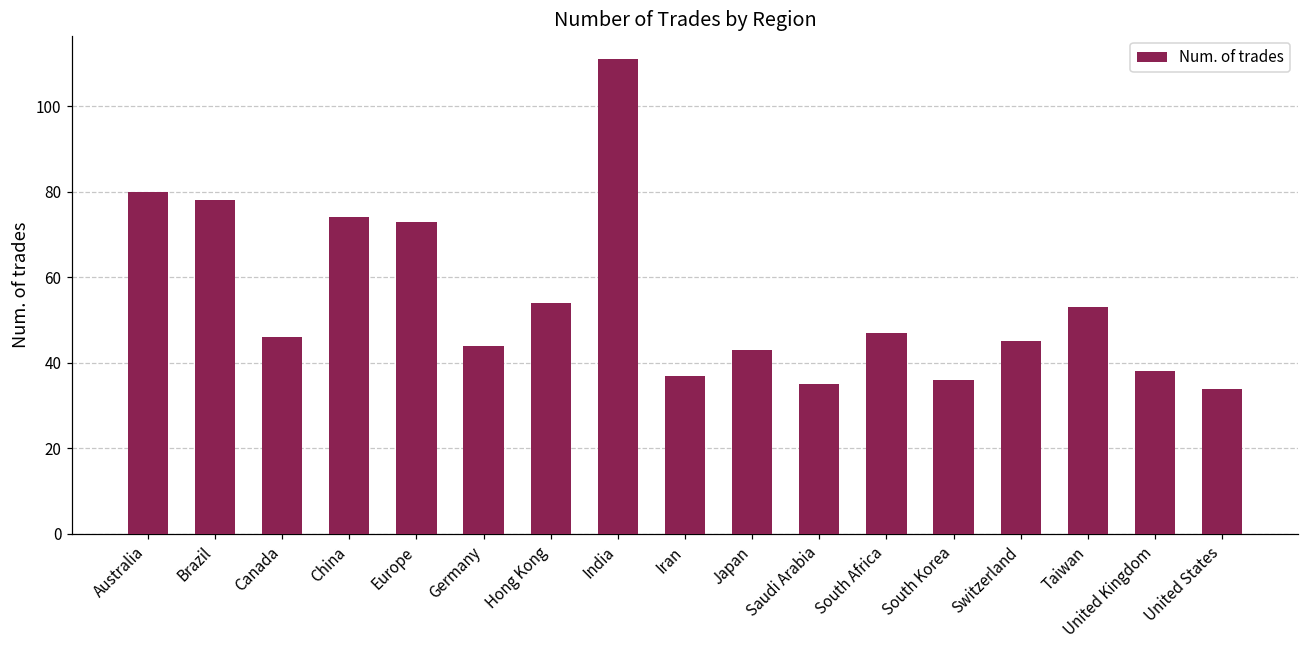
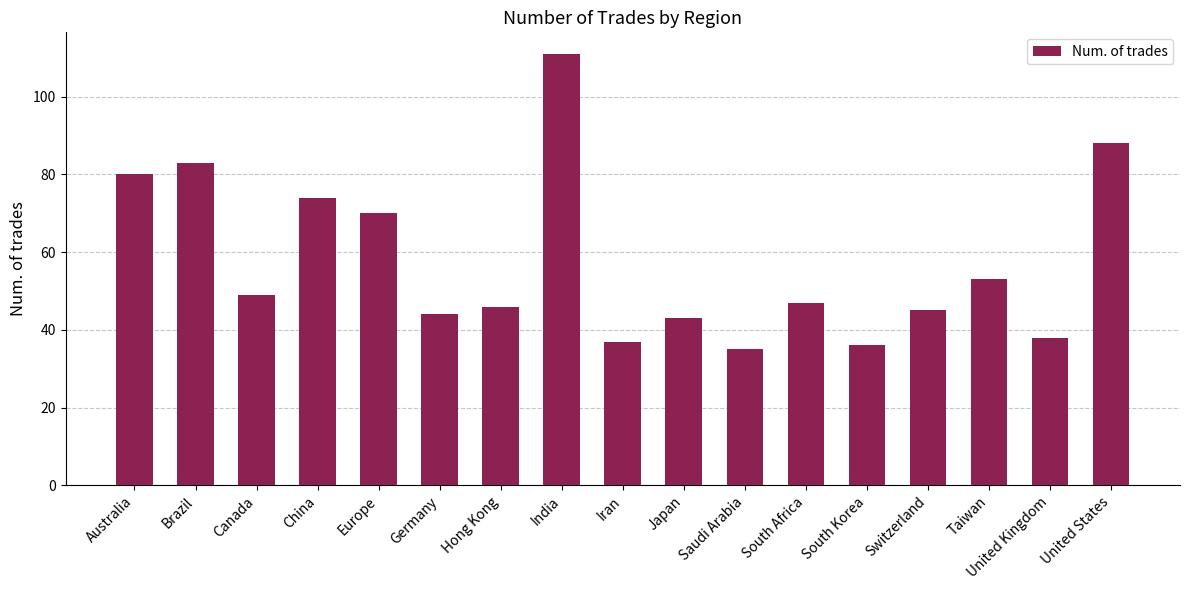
  {
    "Australia": 80,
-   "Brazil": 78,
-   "Canada": 46,
+   "Brazil": 83,
+   "Canada": 49,
    "China": 74,
-   "Europe": 73,
+   "Europe": 70,
    "Germany": 44,
-   "Hong Kong": 54,
+   "Hong Kong": 46,
    "India": 111,
    "Iran": 37,
    "Japan": 43,
    "Saudi Arabia": 35,
    "South Africa": 47,
    "South Korea": 36,
    "Switzerland": 45,
    "Taiwan": 53,
    "United Kingdom": 38,
-   "United States": 34
+   "United States": 88
  }
